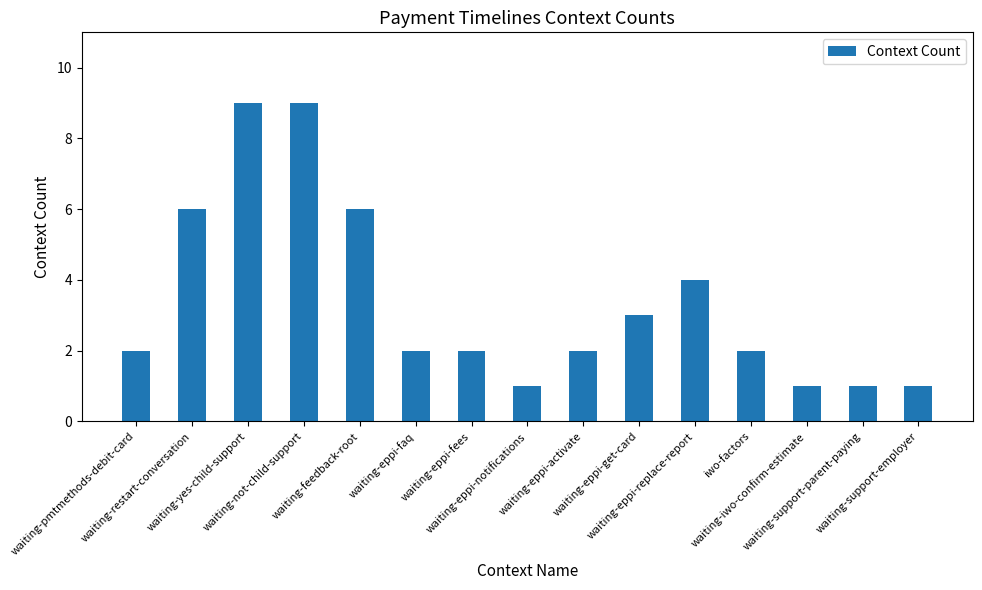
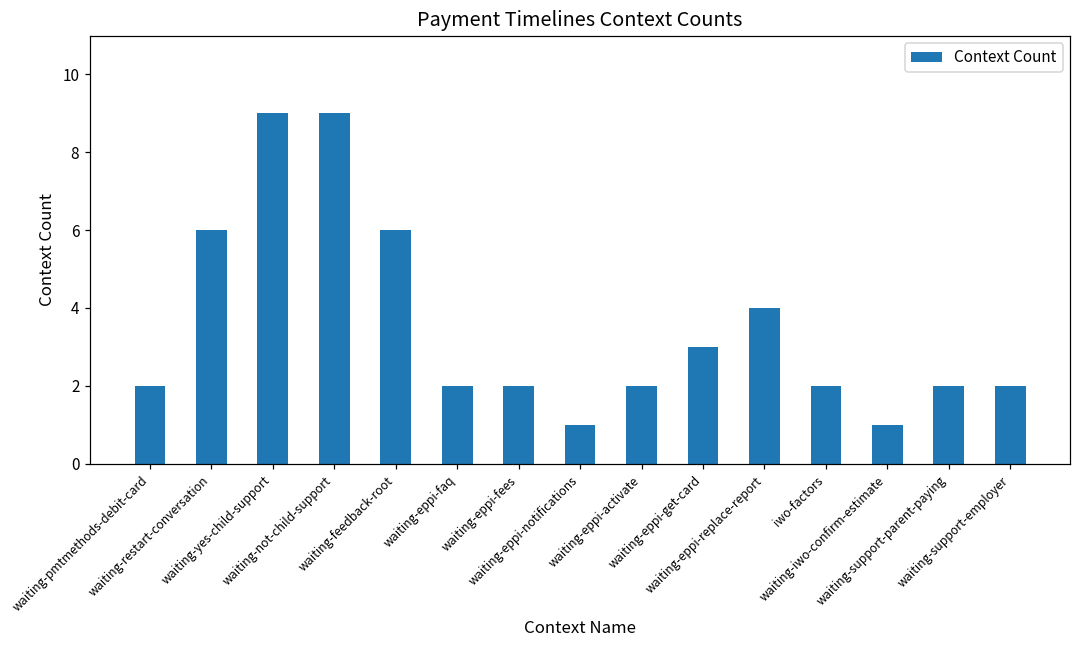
  {
    "waiting-pmtmethods-debit-card": 2,
    "waiting-restart-conversation": 6,
    "waiting-yes-child-support": 9,
    "waiting-not-child-support": 9,
    "waiting-feedback-root": 6,
    "waiting-eppi-faq": 2,
    "waiting-eppi-fees": 2,
    "waiting-eppi-notifications": 1,
    "waiting-eppi-activate": 2,
    "waiting-eppi-get-card": 3,
    "waiting-eppi-replace-report": 4,
    "iwo-factors": 2,
    "waiting-iwo-confirm-estimate": 1,
-   "waiting-support-parent-paying": 1,
-   "waiting-support-employer": 1
+   "waiting-support-parent-paying": 2,
+   "waiting-support-employer": 2
  }
